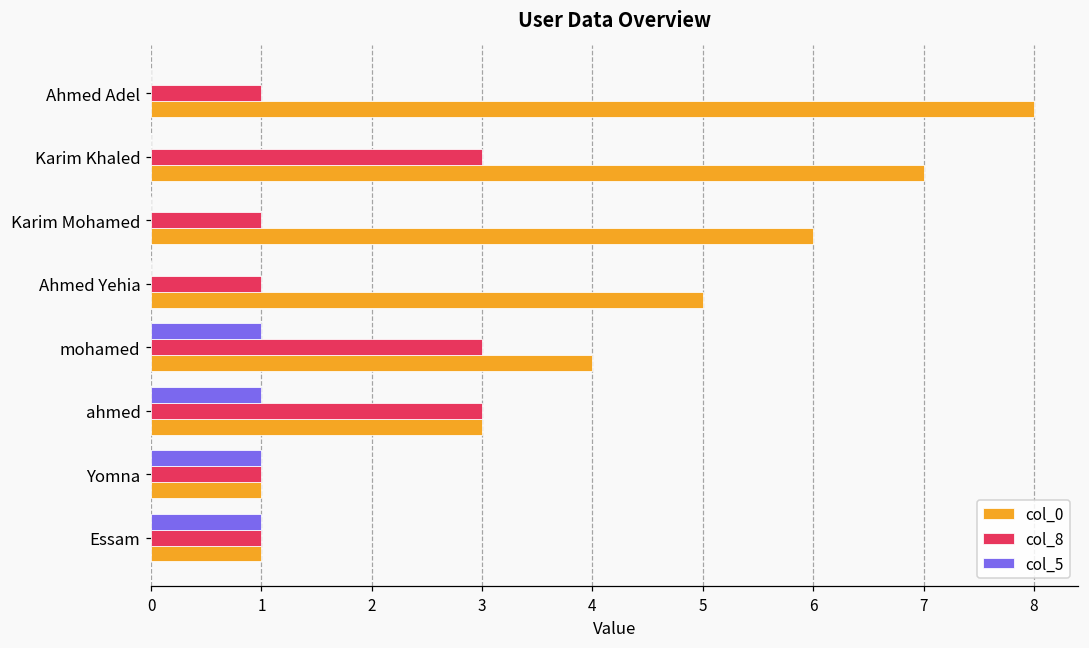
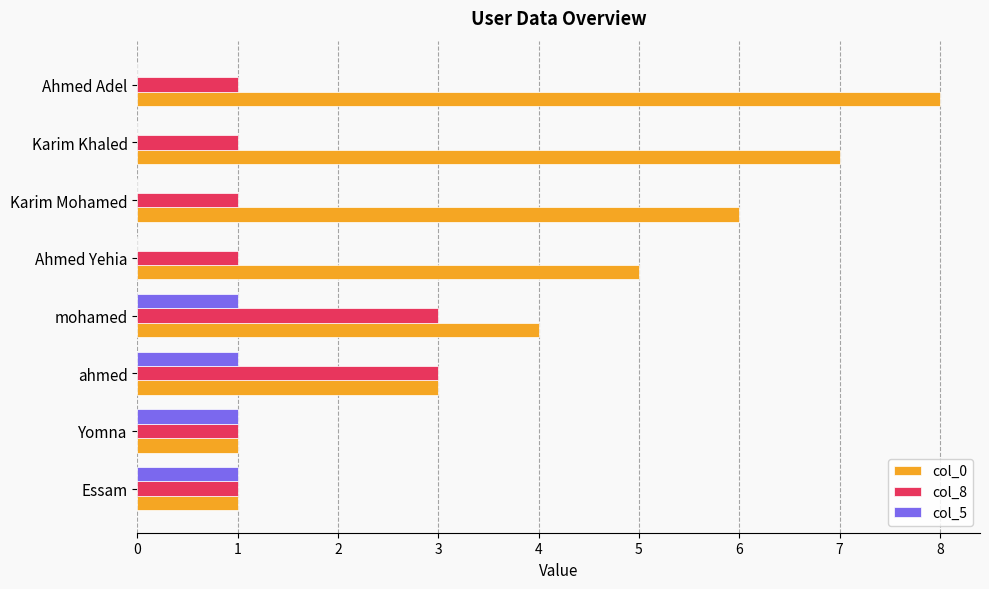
  {
    "col_0": {
      "Ahmed Adel": 8,
      "Karim Khaled": 7,
      "Karim Mohamed": 6,
      "Ahmed Yehia": 5,
      "mohamed": 4,
      "ahmed": 3,
      "Yomna": 1,
      "Essam": 1
    },
    "col_8": {
      "Ahmed Adel": 1,
-     "Karim Khaled": 3,
+     "Karim Khaled": 1,
      "Karim Mohamed": 1,
      "Ahmed Yehia": 1,
      "mohamed": 3,
      "ahmed": 3,
      "Yomna": 1,
      "Essam": 1
    },
    "col_5": {
      "Ahmed Adel": 0,
      "Karim Khaled": 0,
      "Karim Mohamed": 0,
      "Ahmed Yehia": 0,
      "mohamed": 1,
      "ahmed": 1,
      "Yomna": 1,
      "Essam": 1
    }
  }
